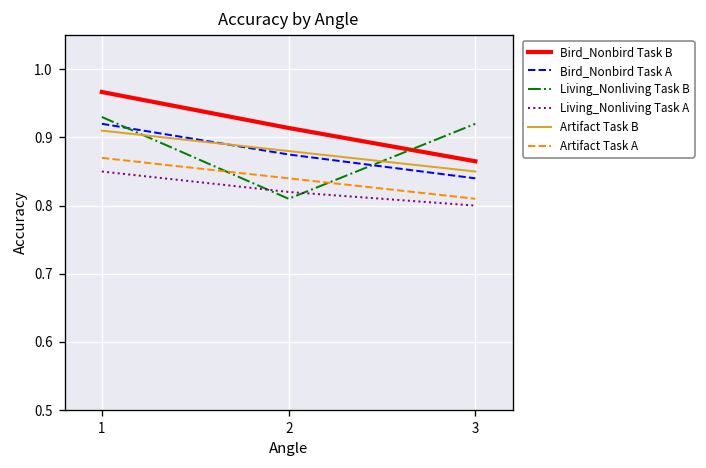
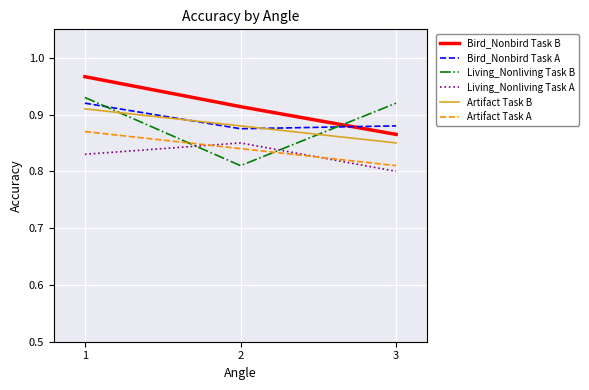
  {
    "Bird_Nonbird Task B": {
      "1": 0.97,
      "2": 0.91,
      "3": 0.87
    },
    "Bird_Nonbird Task A": {
      "1": 0.92,
      "2": 0.88,
-     "3": 0.84
+     "3": 0.88
    },
    "Living_Nonliving Task B": {
      "1": 0.93,
      "2": 0.81,
      "3": 0.92
    },
    "Living_Nonliving Task A": {
-     "1": 0.85,
-     "2": 0.82,
+     "1": 0.83,
+     "2": 0.85,
      "3": 0.80
    }
  }
